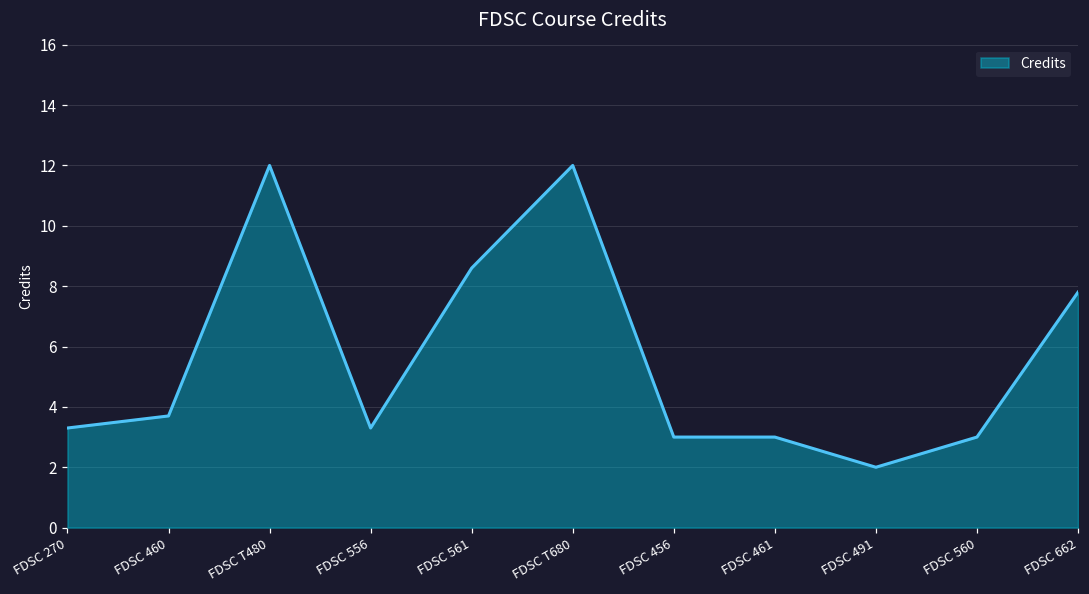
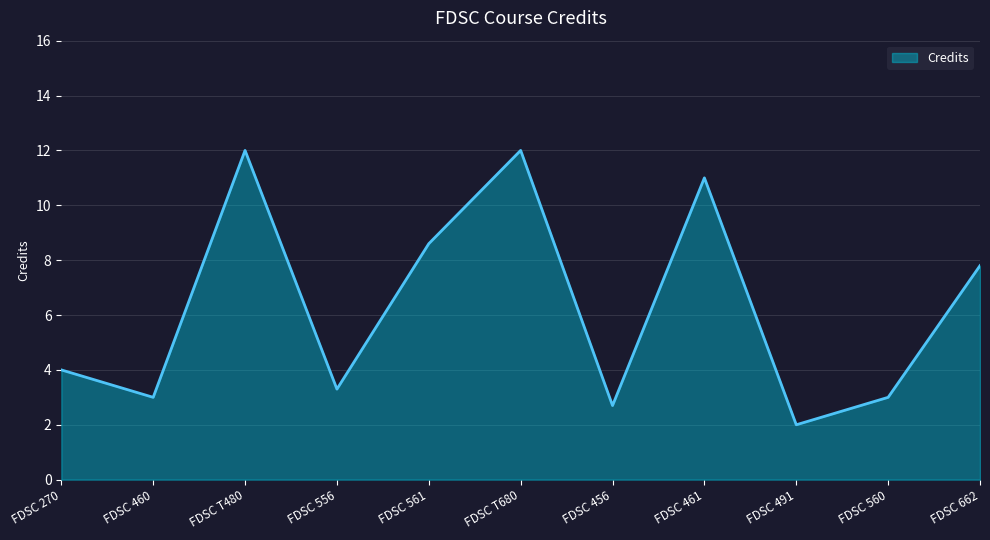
  {
-   "FDSC 270": 3.3,
-   "FDSC 460": 3.7,
+   "FDSC 270": 4.0,
+   "FDSC 460": 3.0,
    "FDSC T480": 12.0,
    "FDSC 556": 3.3,
    "FDSC 561": 8.6,
    "FDSC T680": 12.0,
-   "FDSC 456": 3.0,
-   "FDSC 461": 3,
+   "FDSC 456": 2.7,
+   "FDSC 461": 11,
    "FDSC 491": 2.0,
    "FDSC 560": 3.0,
    "FDSC 662": 7.8
  }
